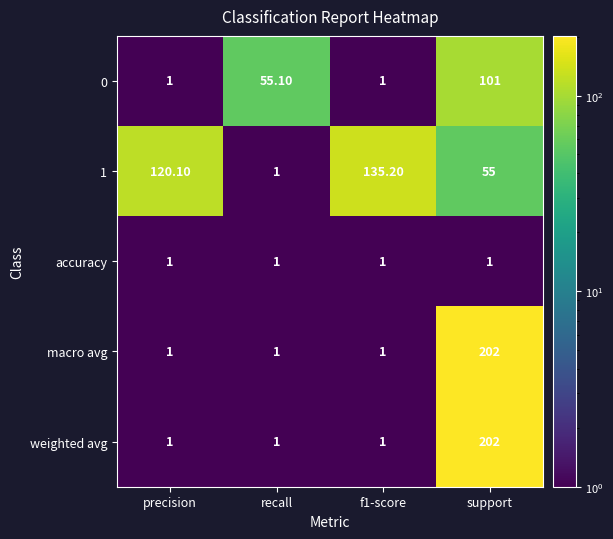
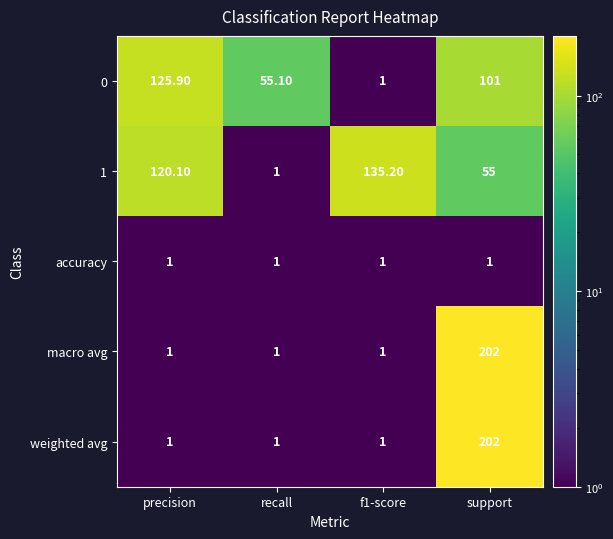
  {
    "0": {
-     "precision": 1,
+     "precision": 125.90,
      "recall": 55.10,
      "f1-score": 1,
      "support": 101
    },
    "1": {
      "precision": 120.10,
      "recall": 1,
      "f1-score": 135.20,
      "support": 55
    },
    "accuracy": {
      "precision": 1,
      "recall": 1,
      "f1-score": 1,
      "support": 1
    },
    "macro avg": {
      "precision": 1,
      "recall": 1,
      "f1-score": 1,
      "support": 202
    },
    "weighted avg": {
      "precision": 1,
      "recall": 1,
      "f1-score": 1,
      "support": 202
    }
  }
